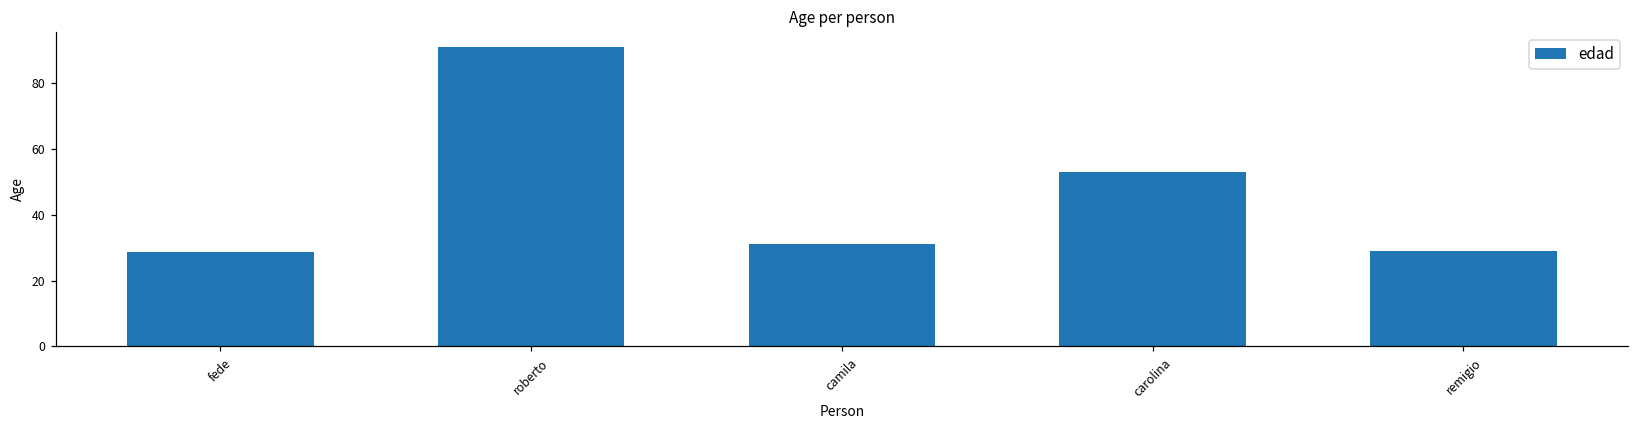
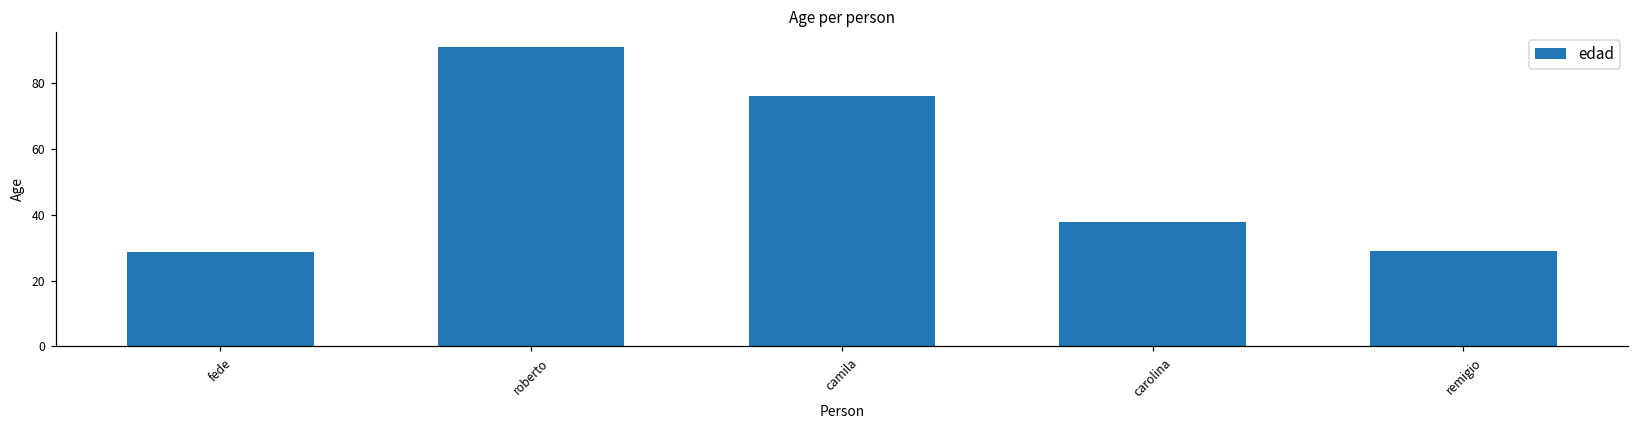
  {
    "fede": 29,
    "roberto": 91,
-   "camila": 31,
-   "carolina": 53,
+   "camila": 76,
+   "carolina": 38,
    "remigio": 29
  }
